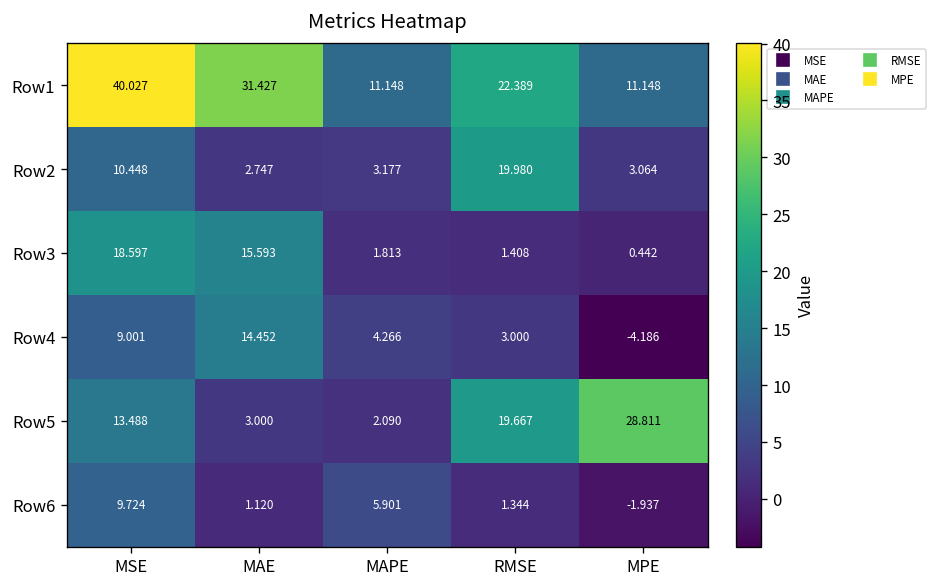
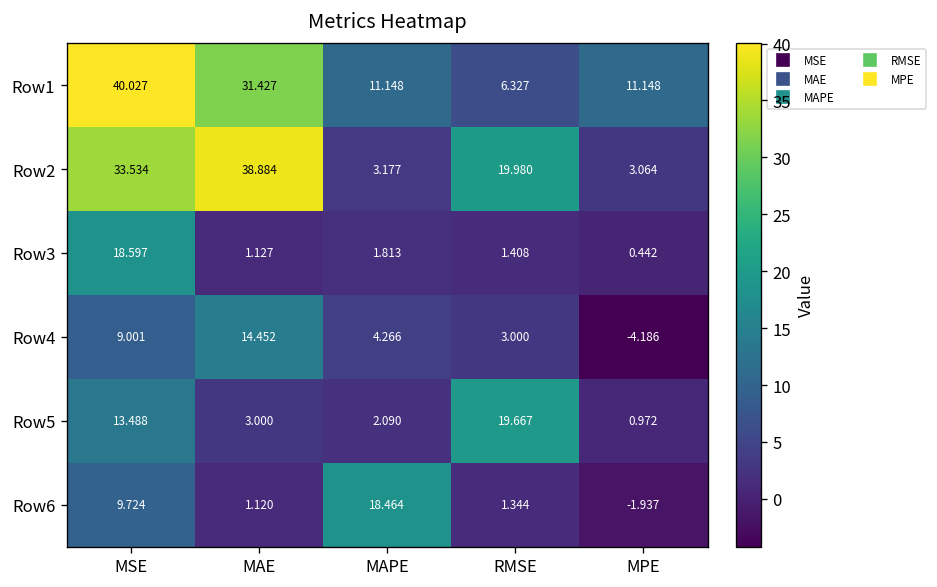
  {
    "Row1": {
      "MSE": 40.027,
      "MAE": 31.427,
      "MAPE": 11.148,
-     "RMSE": 22.389,
+     "RMSE": 6.327,
      "MPE": 11.148
    },
    "Row2": {
-     "MSE": 10.448,
-     "MAE": 2.747,
+     "MSE": 33.534,
+     "MAE": 38.884,
      "MAPE": 3.177,
      "RMSE": 19.980,
      "MPE": 3.064
    },
    "Row3": {
      "MSE": 18.597,
-     "MAE": 15.593,
+     "MAE": 1.127,
      "MAPE": 1.813,
      "RMSE": 1.408,
      "MPE": 0.442
    },
    "Row4": {
      "MSE": 9.001,
      "MAE": 14.452,
      "MAPE": 4.266,
      "RMSE": 3.000,
      "MPE": -4.186
    },
    "Row5": {
      "MSE": 13.488,
      "MAE": 3.000,
      "MAPE": 2.090,
      "RMSE": 19.667,
-     "MPE": 28.811
+     "MPE": 0.972
    },
    "Row6": {
      "MSE": 9.724,
      "MAE": 1.120,
-     "MAPE": 5.901,
+     "MAPE": 18.464,
      "RMSE": 1.344,
      "MPE": -1.937
    }
  }
